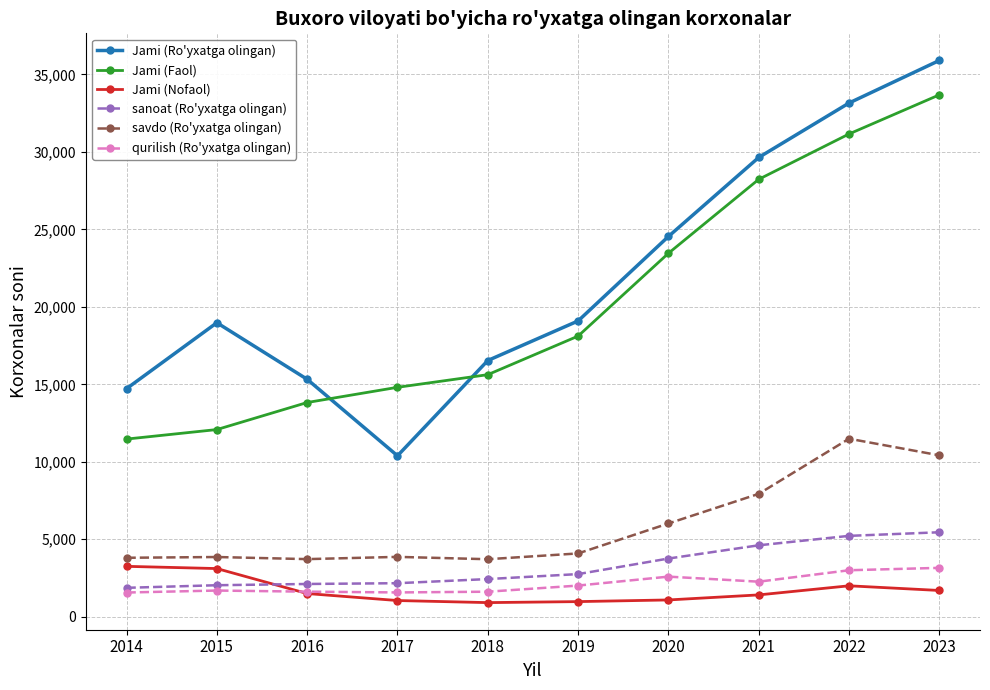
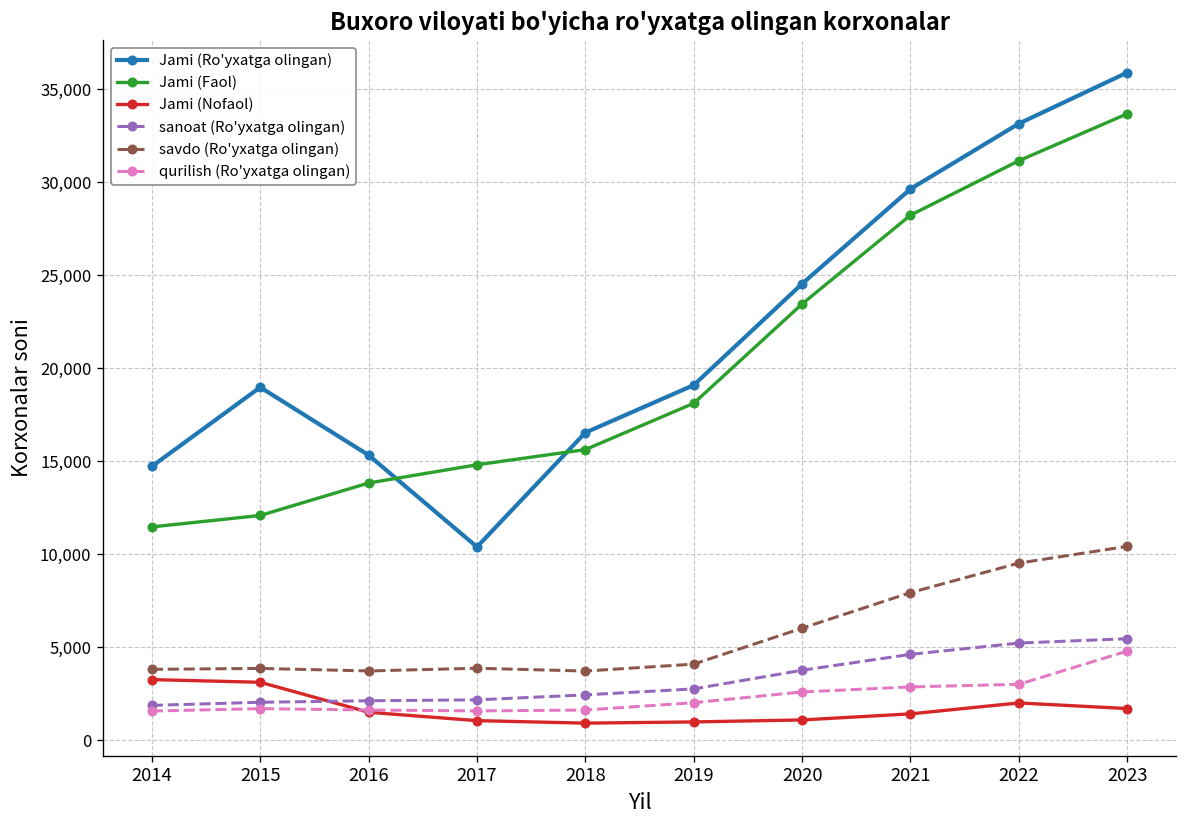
  {
    "Jami (Ro'yxatga olingan)": {
      "2014": "14,700",
      "2015": "19,000",
      "2016": "15,300",
      "2017": "10,400",
      "2018": "16,500",
      "2019": "19,100",
      "2020": "24,500",
      "2021": "29,600",
      "2022": "33,200",
      "2023": "35,900"
    },
    "Jami (Faol)": {
      "2014": "11,500",
      "2015": "12,100",
      "2016": "13,800",
      "2017": "14,800",
      "2018": "15,600",
      "2019": "18,100",
      "2020": "23,500",
      "2021": "28,200",
      "2022": "31,200",
      "2023": "33,700"
    },
    "Jami (Nofaol)": {
      "2014": "3,300",
      "2015": "3,100",
      "2017": "1,000",
      "2018": "900",
      "2019": "1,000",
      "2020": "1,100",
      "2021": "1,400",
      "2022": "2,000",
      "2023": "1,700"
    },
    "sanoat (Ro'yxatga olingan)": {
      "2014": "1,900",
      "2015": "2,000",
      "2016": "2,100",
      "2017": "2,200",
      "2018": "2,400",
      "2019": "2,800",
      "2020": "3,800",
      "2021": "4,600",
      "2022": "5,200",
      "2023": "5,500"
    },
    "savdo (Ro'yxatga olingan)": {
      "2014": "3,800",
      "2015": "3,900",
      "2016": "3,700",
      "2017": "3,900",
      "2018": "3,700",
      "2019": "4,100",
      "2020": "6,000",
      "2021": "7,900",
-     "2022": "11,500",
+     "2022": "9,500",
      "2023": "10,400"
    },
    "qurilish (Ro'yxatga olingan)": {
      "2014": "1,600",
      "2015": "1,700",
      "2017": "1,600",
      "2018": "1,600",
      "2019": "2,000",
      "2020": "2,600",
-     "2021": "2,300",
+     "2021": "2,900",
      "2022": "3,000",
-     "2023": "3,200"
+     "2023": "4,800"
    }
  }
